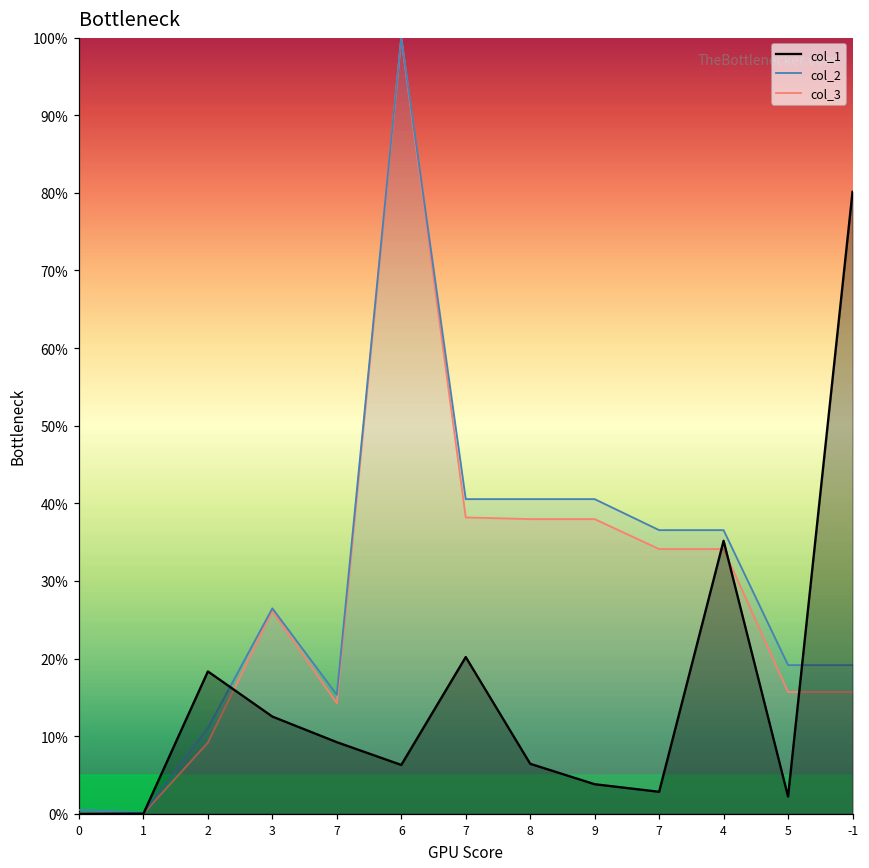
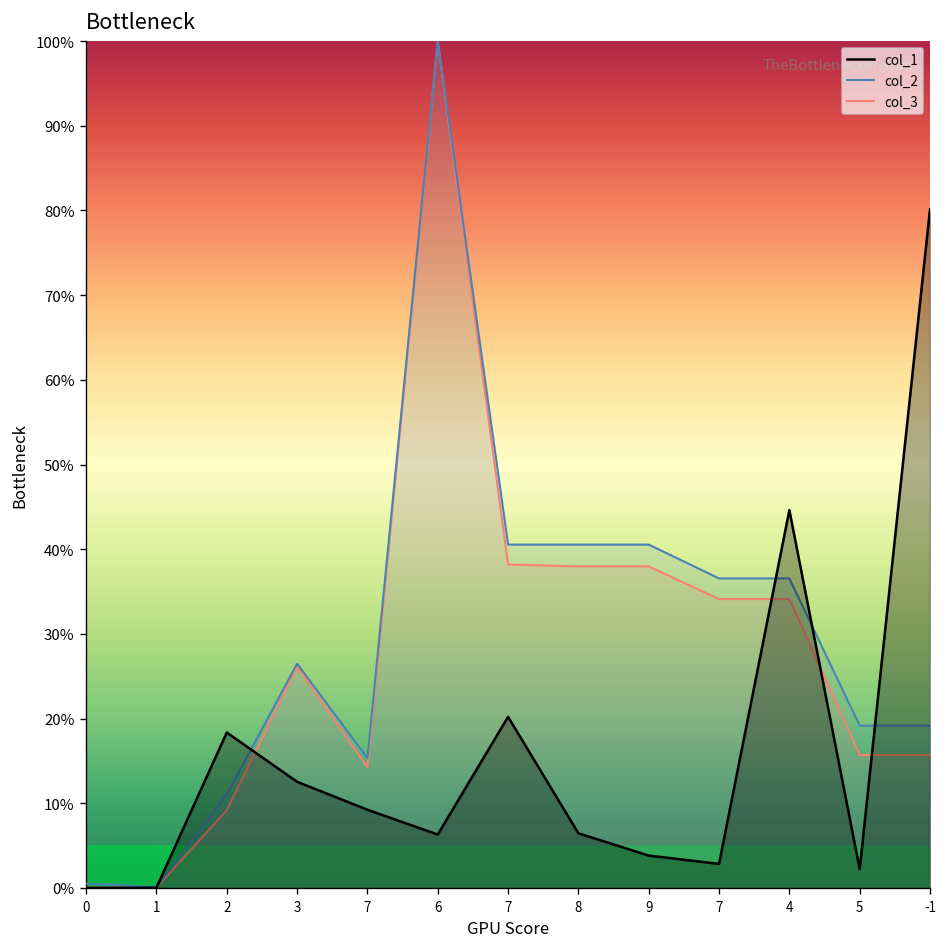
  {
    "col_1": {
      "2": "18%",
      "3": "13%",
      "6": "6%",
      "8": "6%",
-     "4": "35%",
+     "4": "45%",
      "-1": "80%"
    }
  }
